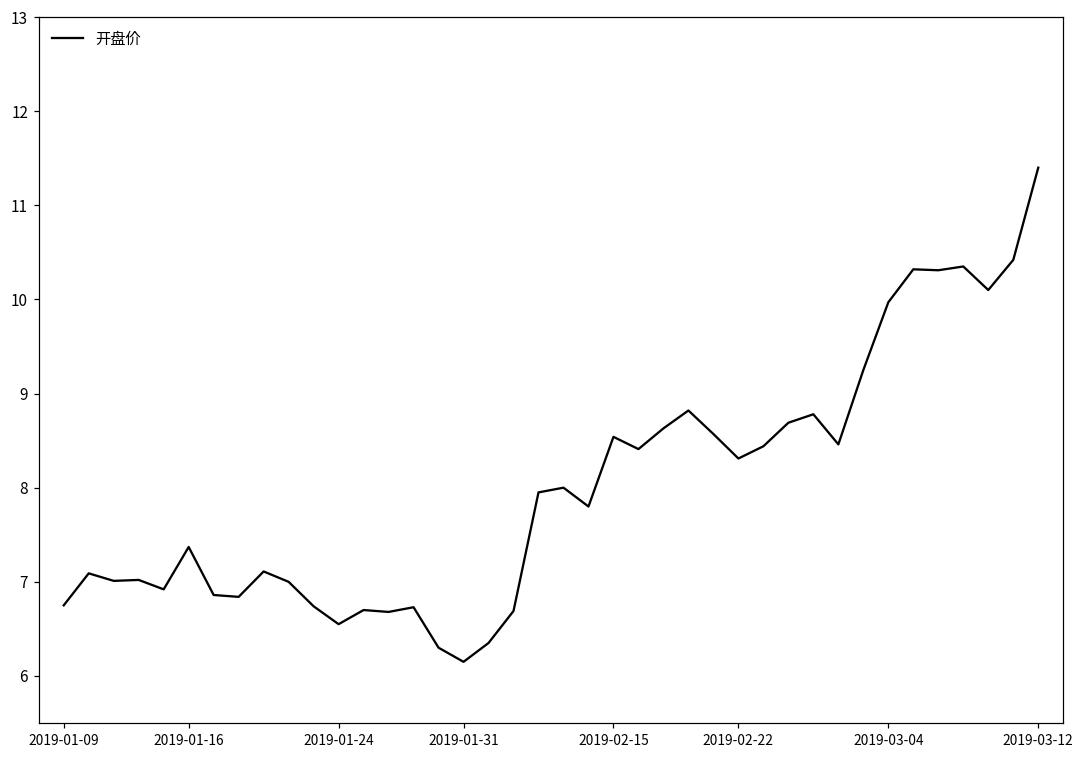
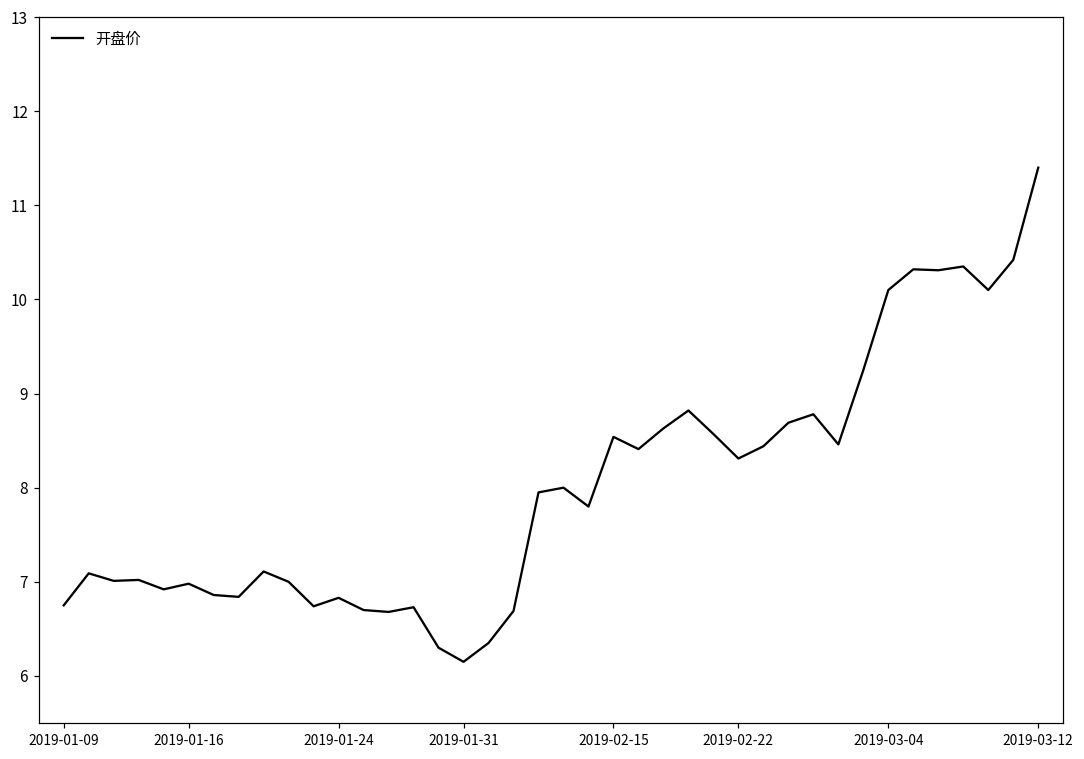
  {
    "2019-01-09": 6.8,
-   "2019-01-16": 7.4,
-   "2019-01-24": 6.6,
+   "2019-01-16": 7.0,
+   "2019-01-24": 6.8,
    "2019-01-31": 6.2,
    "2019-02-15": 8.5,
    "2019-02-22": 8.3,
-   "2019-03-04": 10.0,
+   "2019-03-04": 10.1,
    "2019-03-12": 11.4
  }
